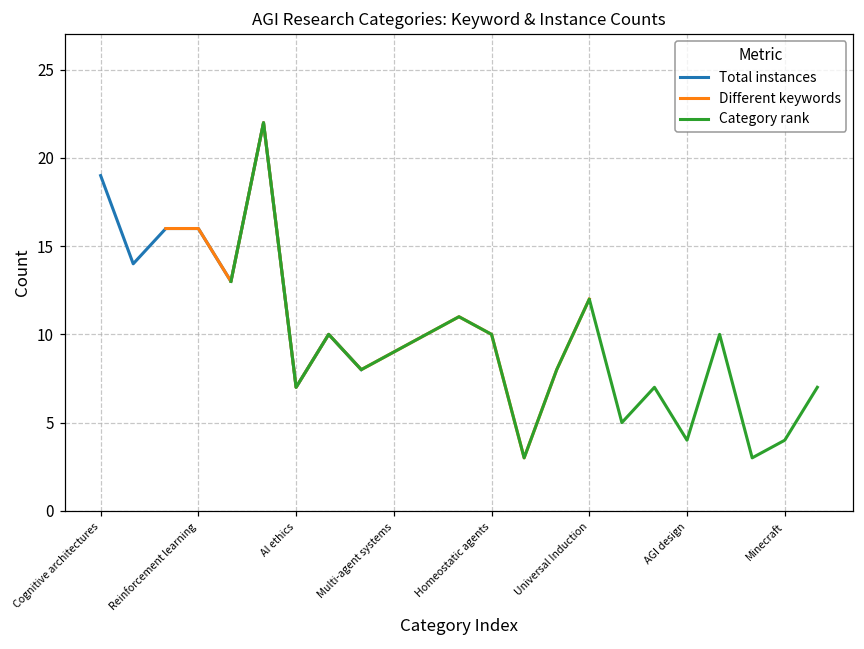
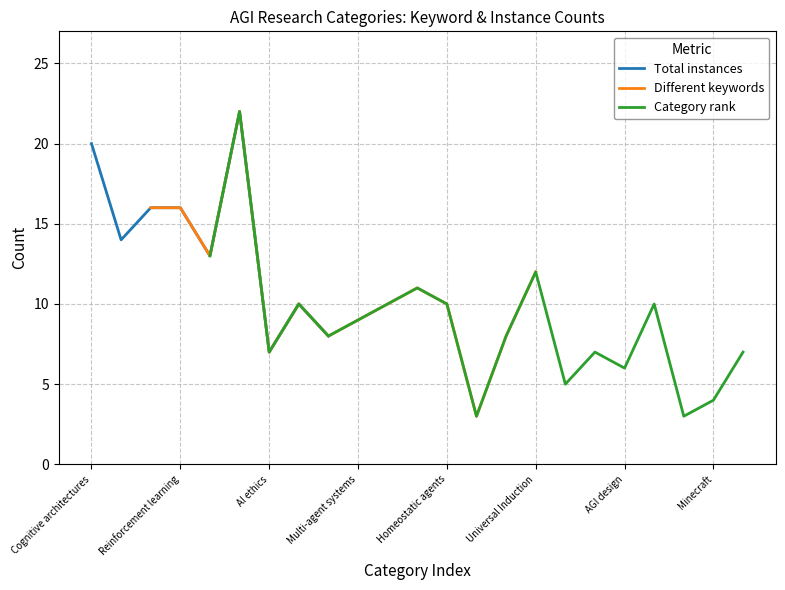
  {
    "Total instances": {
-     "Cognitive architectures": 19
+     "Cognitive architectures": 20
    },
    "Category rank": {
-     "AGI design": 4,
+     "AGI design": 6,
      "Minecraft": 4
    }
  }
